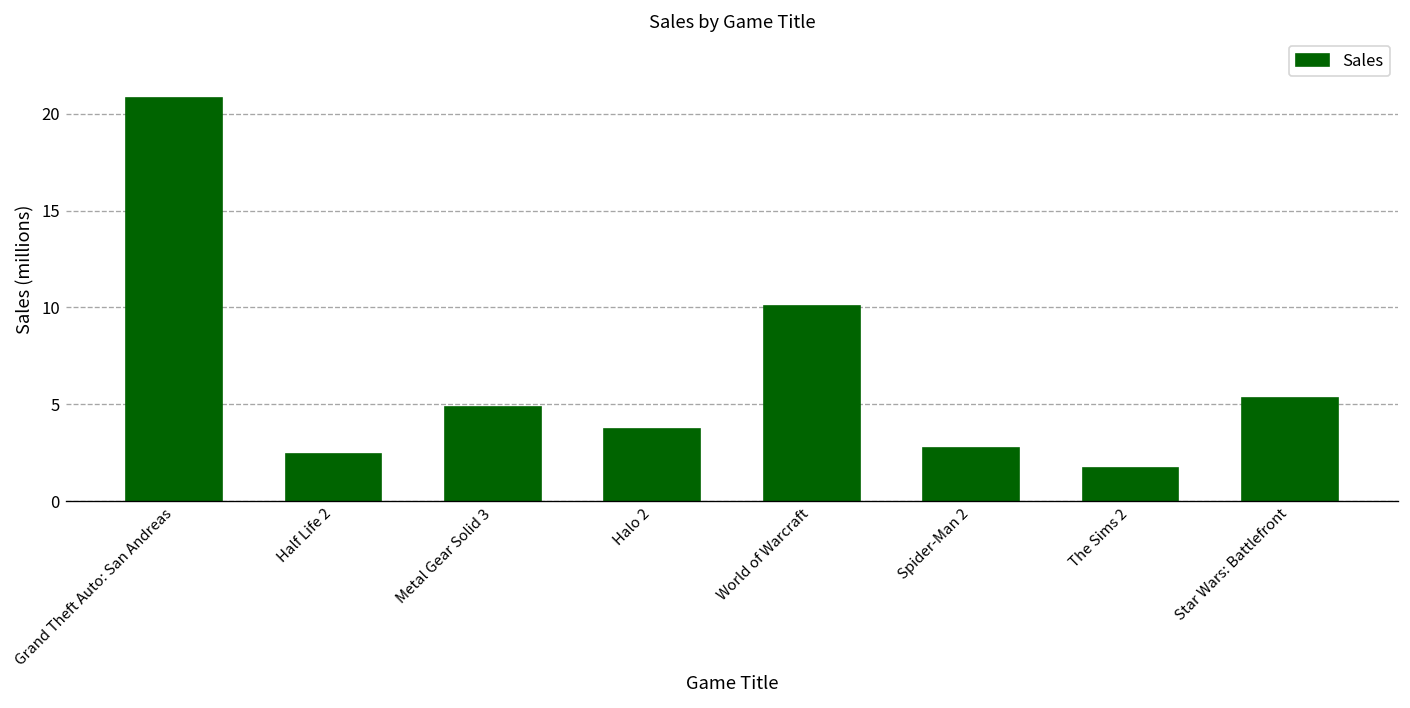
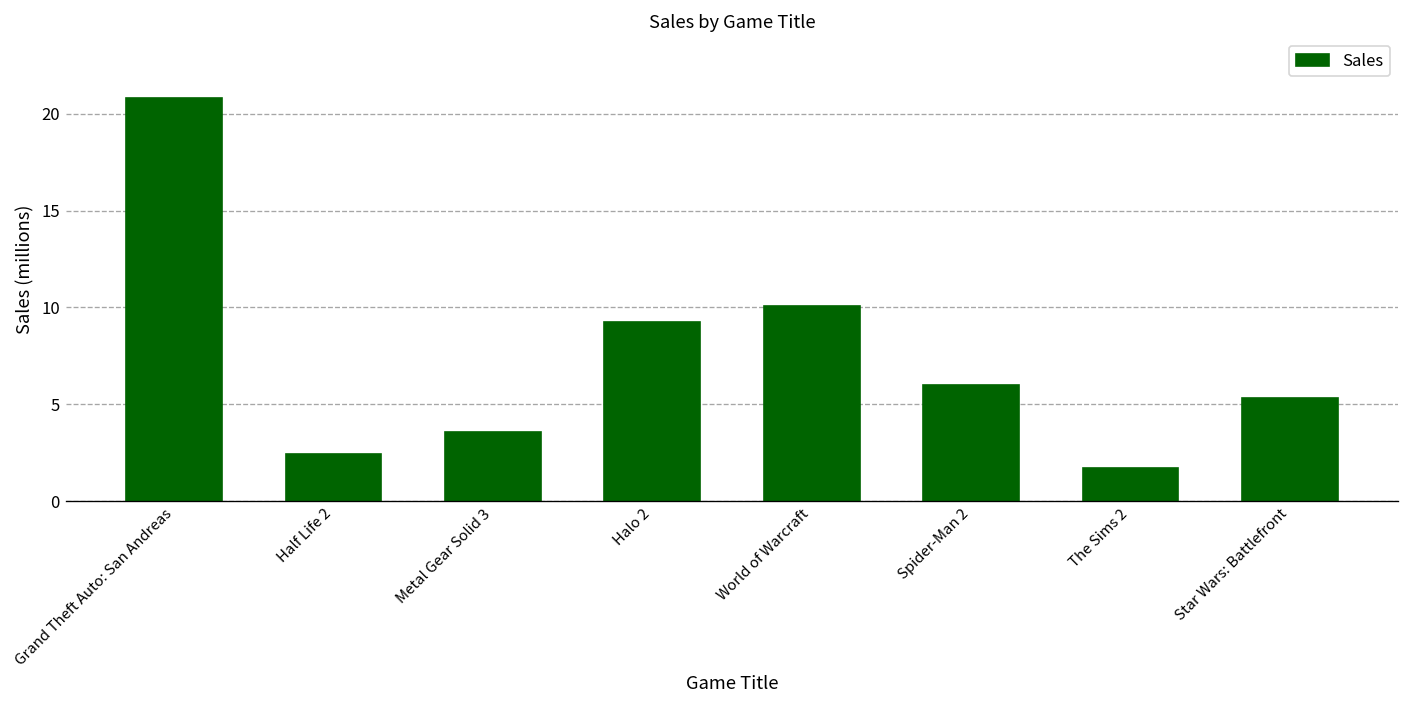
  {
    "Grand Theft Auto: San Andreas": 20.8,
    "Half Life 2": 2.4,
-   "Metal Gear Solid 3": 4.9,
-   "Halo 2": 3.7,
+   "Metal Gear Solid 3": 3.5,
+   "Halo 2": 9.3,
    "World of Warcraft": 10.1,
-   "Spider-Man 2": 2.8,
+   "Spider-Man 2": 6.0,
    "The Sims 2": 1.7,
    "Star Wars: Battlefront": 5.3
  }
